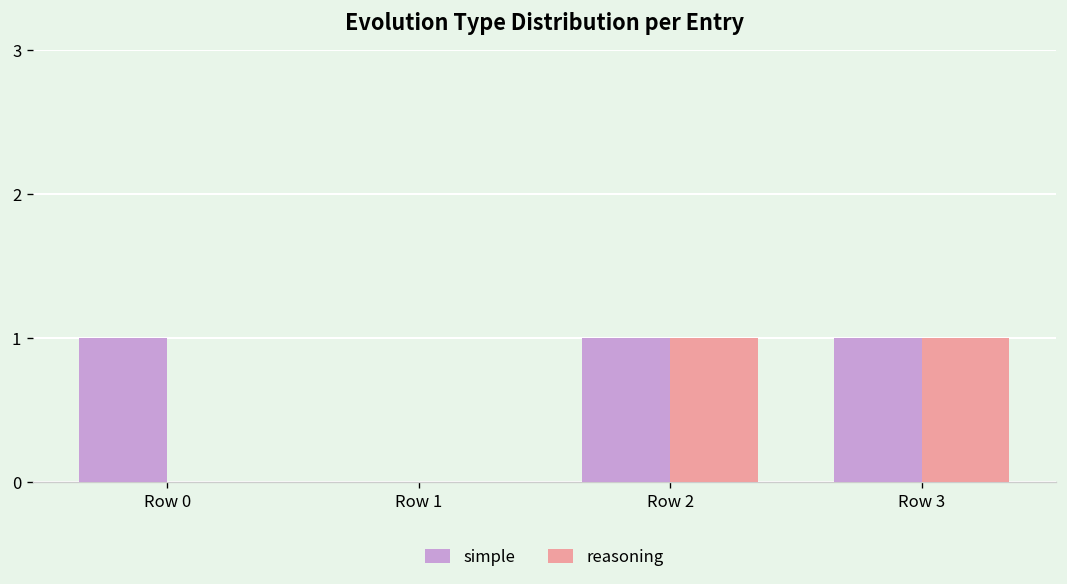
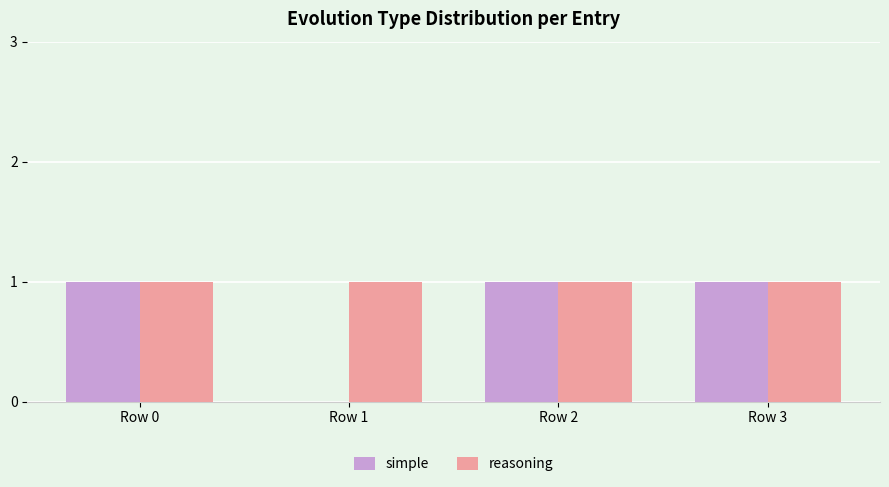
  {
    "simple": {
      "Row 0": 1,
      "Row 1": 0,
      "Row 2": 1,
      "Row 3": 1
    },
    "reasoning": {
-     "Row 0": 0,
-     "Row 1": 0,
+     "Row 0": 1,
+     "Row 1": 1,
      "Row 2": 1,
      "Row 3": 1
    }
  }
